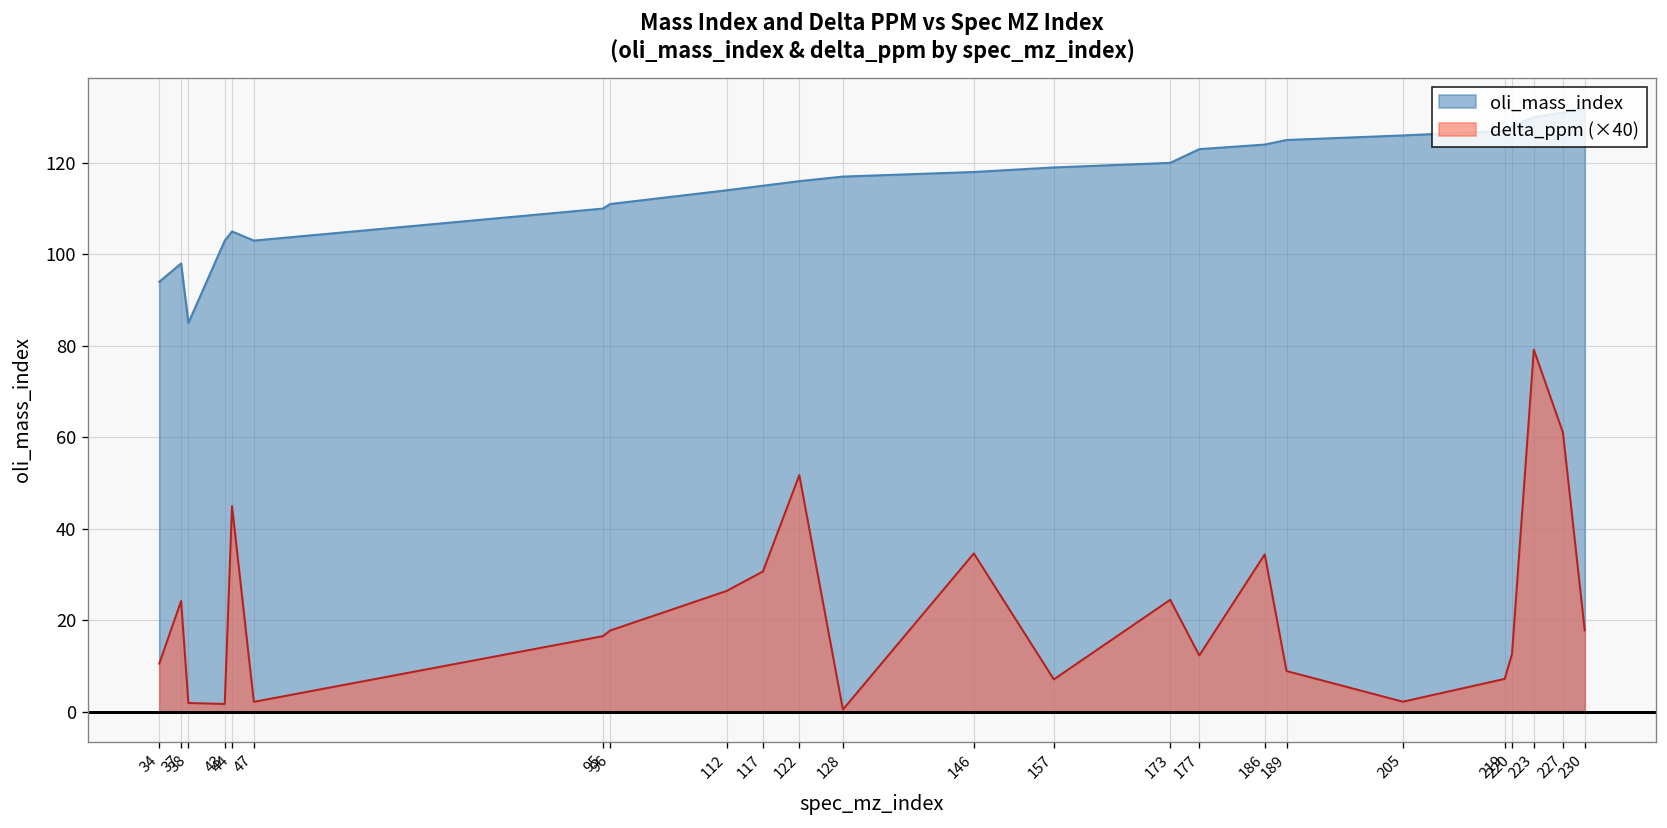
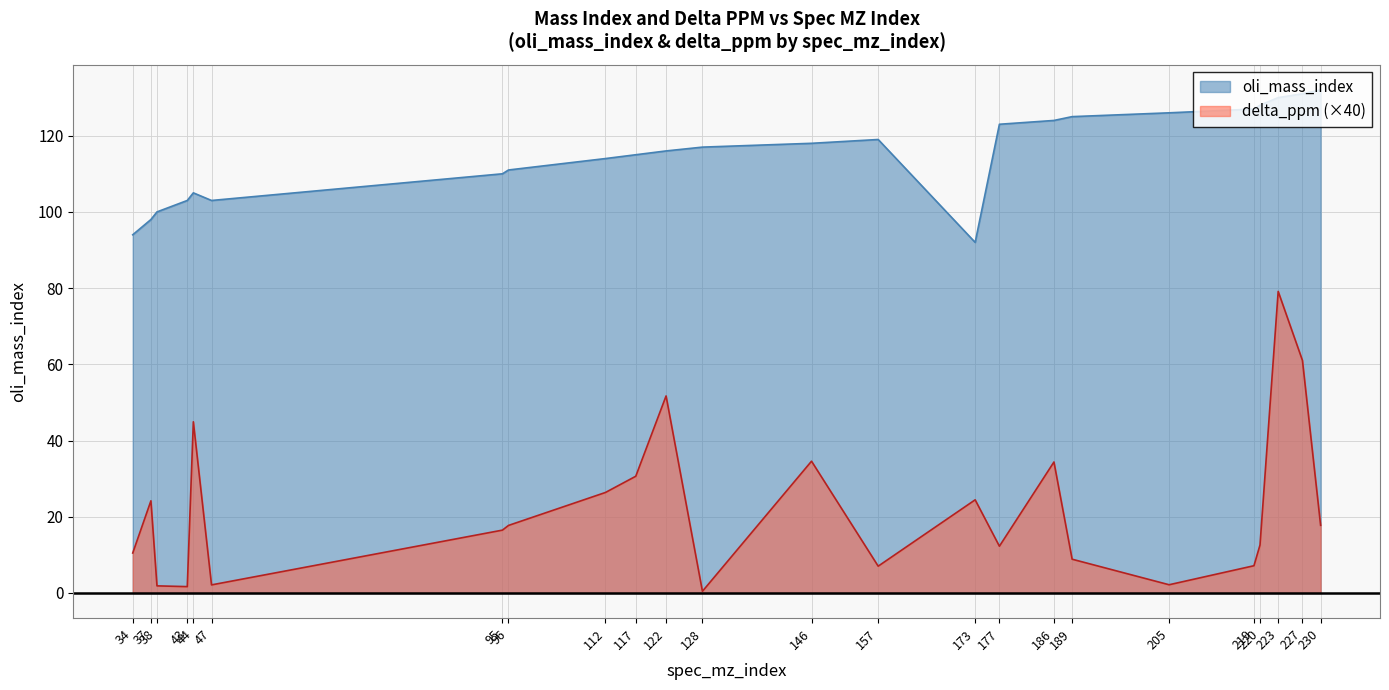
  {
    "oli_mass_index": {
      "34": 94,
      "37": 98,
-     "38": 85,
+     "38": 100,
      "43": 103,
      "44": 105,
      "47": 103,
      "95": 110,
      "96": 111,
      "112": 114,
      "117": 115,
      "122": 116,
      "128": 117,
      "146": 118,
      "157": 119,
-     "173": 120,
+     "173": 92,
      "177": 123,
      "186": 124,
      "189": 125,
      "205": 126
    },
    "delta_ppm (×40)": {
      "34": 10,
      "37": 24,
      "38": 2,
      "43": 2,
      "44": 45,
      "47": 2,
      "95": 16,
      "96": 18,
      "112": 26,
      "117": 31,
      "122": 52,
      "128": 0,
      "146": 35,
      "157": 7,
      "173": 24,
      "177": 12,
      "186": 34,
      "189": 9,
      "205": 2,
      "219": 7,
      "220": 13,
      "223": 79,
      "227": 61,
      "230": 18
    }
  }
